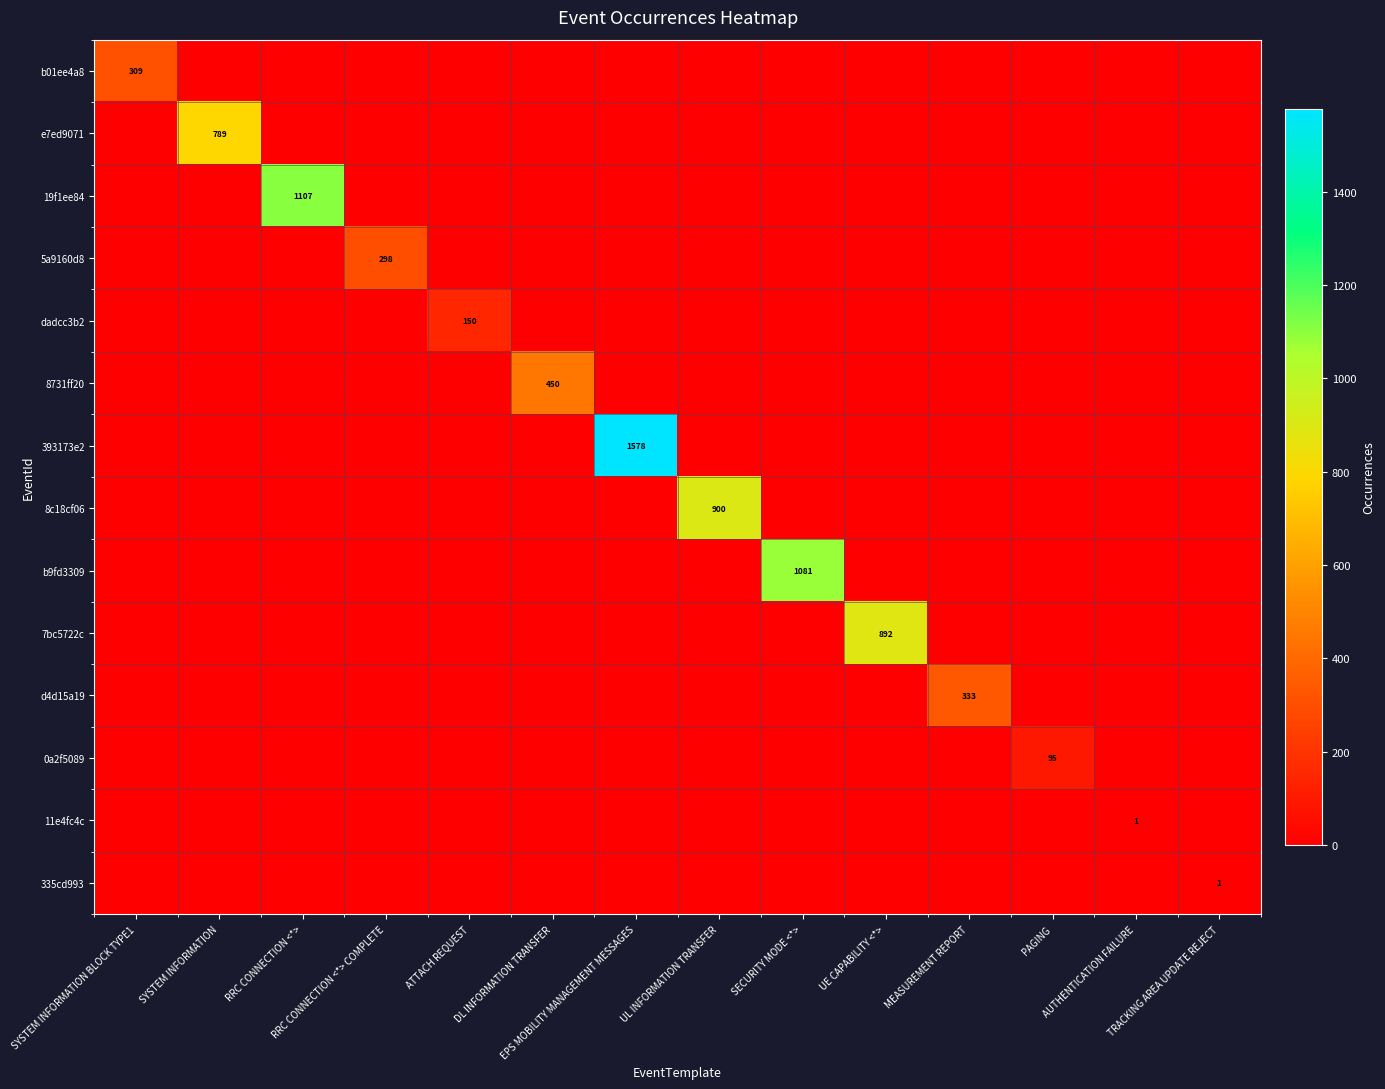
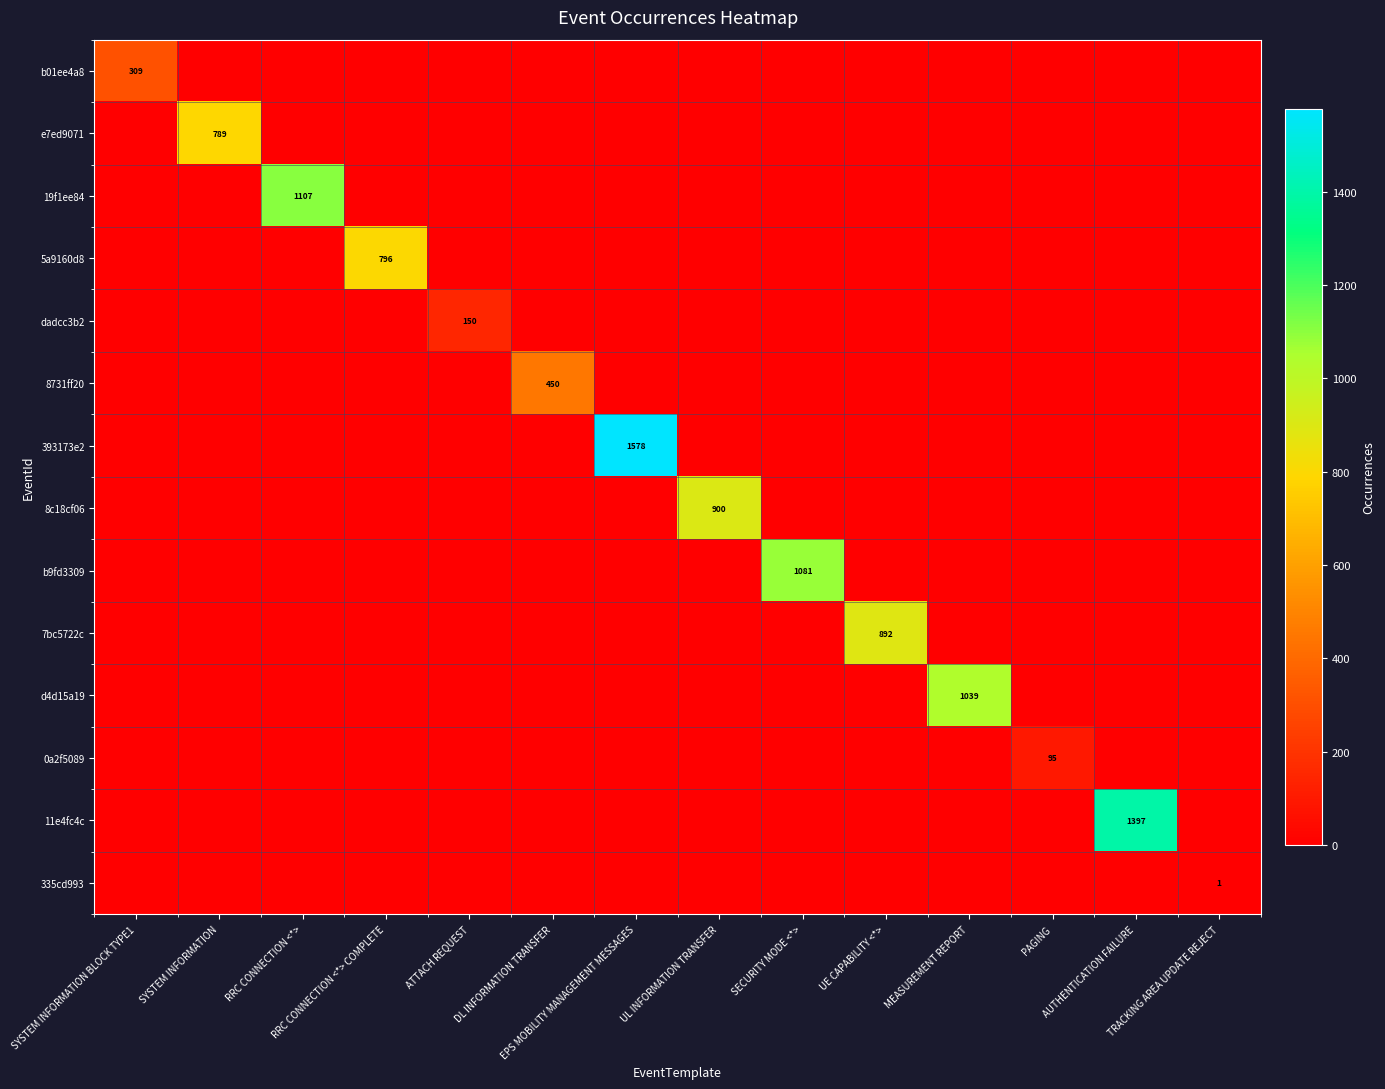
  {
    "b01ee4a8": {
      "SYSTEM INFORMATION BLOCK TYPE1": 309
    },
    "e7ed9071": {
      "SYSTEM INFORMATION": 789
    },
    "19f1ee84": {
      "RRC CONNECTION <*>": 1107
    },
    "5a9160d8": {
-     "RRC CONNECTION <*> COMPLETE": 298
+     "RRC CONNECTION <*> COMPLETE": 796
    },
    "dadcc3b2": {
      "ATTACH REQUEST": 150
    },
    "8731ff20": {
      "DL INFORMATION TRANSFER": 450
    },
    "393173e2": {
      "EPS MOBILITY MANAGEMENT MESSAGES": 1578
    },
    "8c18cf06": {
      "UL INFORMATION TRANSFER": 900
    },
    "b9fd3309": {
      "SECURITY MODE <*>": 1081
    },
    "7bc5722c": {
      "UE CAPABILITY <*>": 892
    },
    "d4d15a19": {
-     "MEASUREMENT REPORT": 333
+     "MEASUREMENT REPORT": 1039
    },
    "0a2f5089": {
      "PAGING": 95
    },
    "11e4fc4c": {
-     "AUTHENTICATION FAILURE": 1
+     "AUTHENTICATION FAILURE": 1397
    },
    "335cd993": {
      "TRACKING AREA UPDATE REJECT": 1
    }
  }
